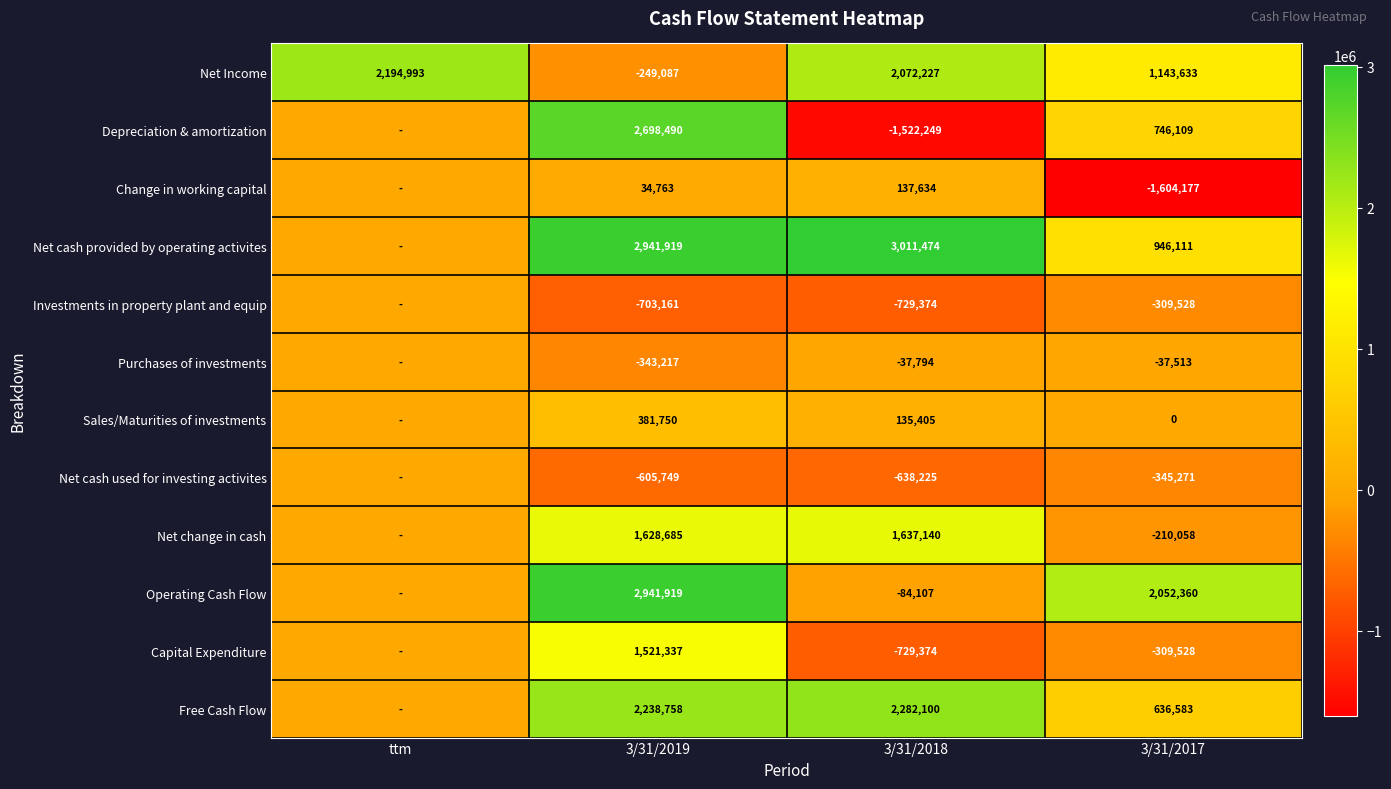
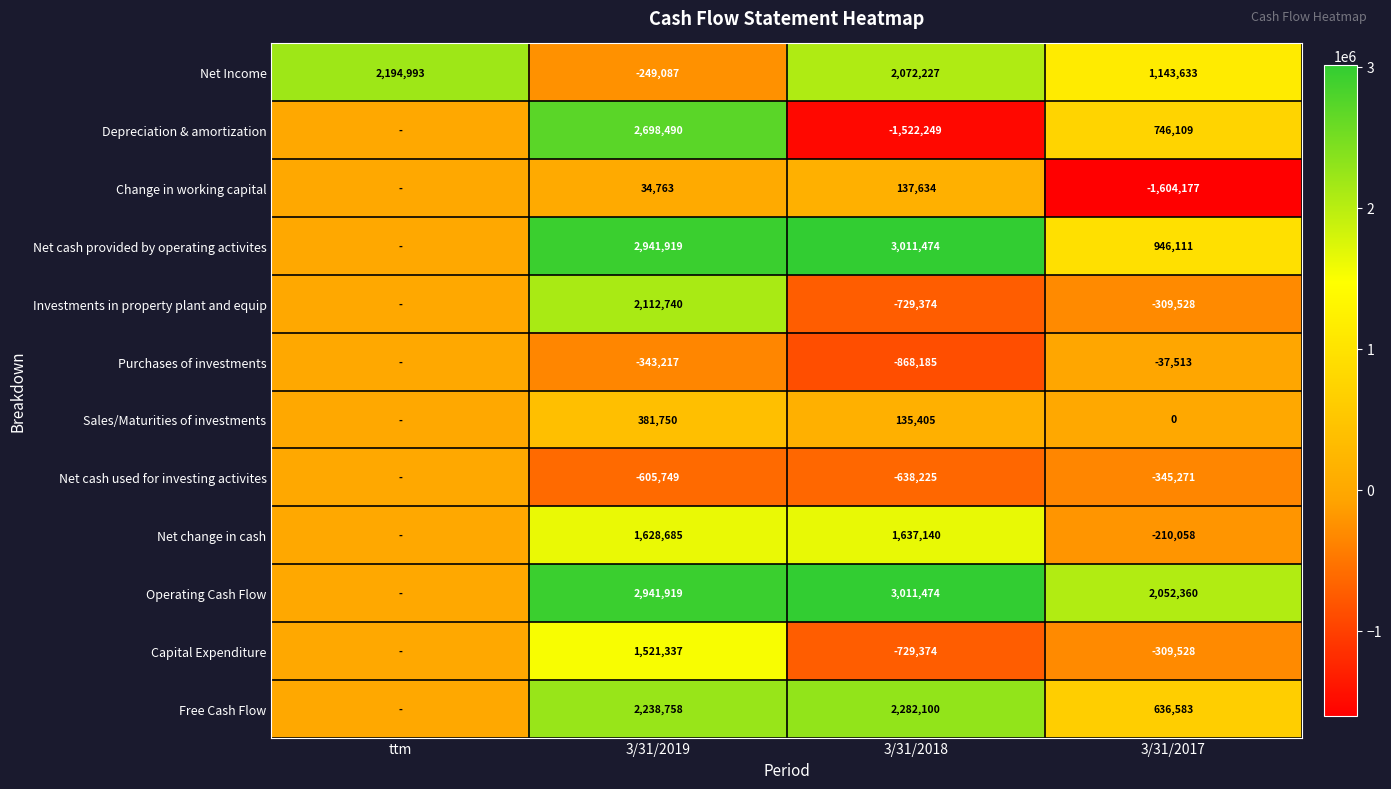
  {
    "Net Income": {
      "ttm": "2,194,993",
      "3/31/2019": "-249,087",
      "3/31/2018": "2,072,227",
      "3/31/2017": "1,143,633"
    },
    "Depreciation & amortization": {
      "3/31/2019": "2,698,490",
      "3/31/2018": "-1,522,249",
      "3/31/2017": "746,109"
    },
    "Change in working capital": {
      "3/31/2019": "34,763",
      "3/31/2018": "137,634",
      "3/31/2017": "-1,604,177"
    },
    "Net cash provided by operating activites": {
      "3/31/2019": "2,941,919",
      "3/31/2018": "3,011,474",
      "3/31/2017": "946,111"
    },
    "Investments in property plant and equip": {
-     "3/31/2019": "-703,161",
+     "3/31/2019": "2,112,740",
      "3/31/2018": "-729,374",
      "3/31/2017": "-309,528"
    },
    "Purchases of investments": {
      "3/31/2019": "-343,217",
-     "3/31/2018": "-37,794",
+     "3/31/2018": "-868,185",
      "3/31/2017": "-37,513"
    },
    "Sales/Maturities of investments": {
      "3/31/2019": "381,750",
      "3/31/2018": "135,405",
      "3/31/2017": "0"
    },
    "Net cash used for investing activites": {
      "3/31/2019": "-605,749",
      "3/31/2018": "-638,225",
      "3/31/2017": "-345,271"
    },
    "Net change in cash": {
      "3/31/2019": "1,628,685",
      "3/31/2018": "1,637,140",
      "3/31/2017": "-210,058"
    },
    "Operating Cash Flow": {
      "3/31/2019": "2,941,919",
-     "3/31/2018": "-84,107",
+     "3/31/2018": "3,011,474",
      "3/31/2017": "2,052,360"
    },
    "Capital Expenditure": {
      "3/31/2019": "1,521,337",
      "3/31/2018": "-729,374",
      "3/31/2017": "-309,528"
    },
    "Free Cash Flow": {
      "3/31/2019": "2,238,758",
      "3/31/2018": "2,282,100",
      "3/31/2017": "636,583"
    }
  }
